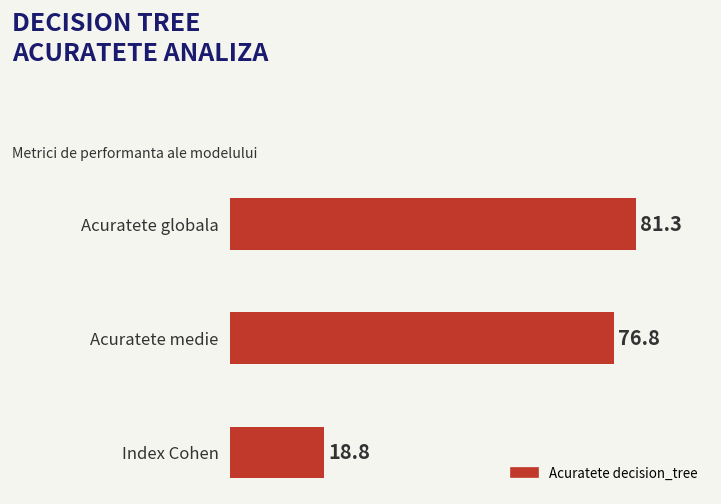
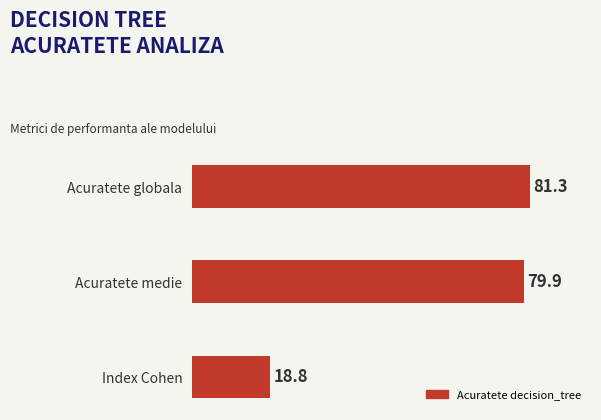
  {
    "Acuratete globala": 81.3,
-   "Acuratete medie": 76.8,
+   "Acuratete medie": 79.9,
    "Index Cohen": 18.8
  }
